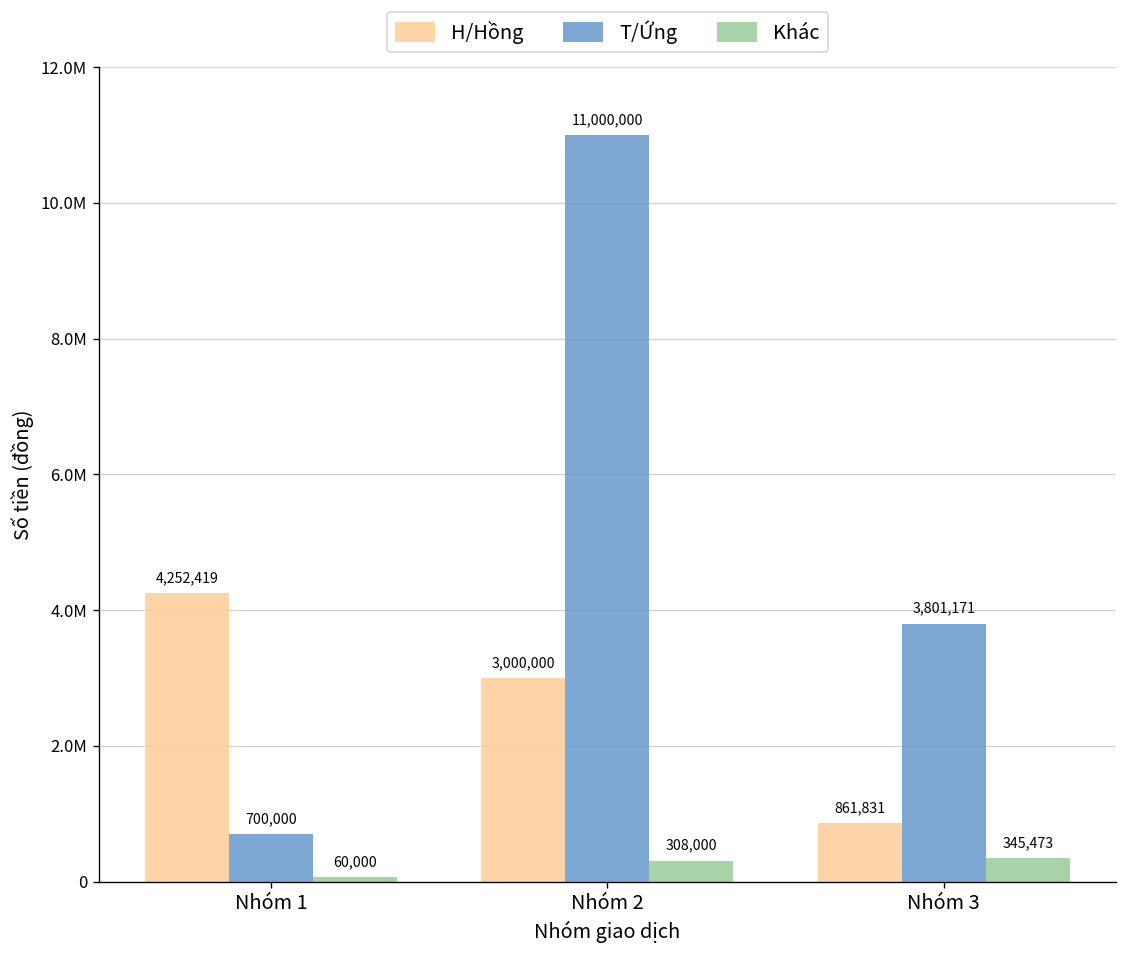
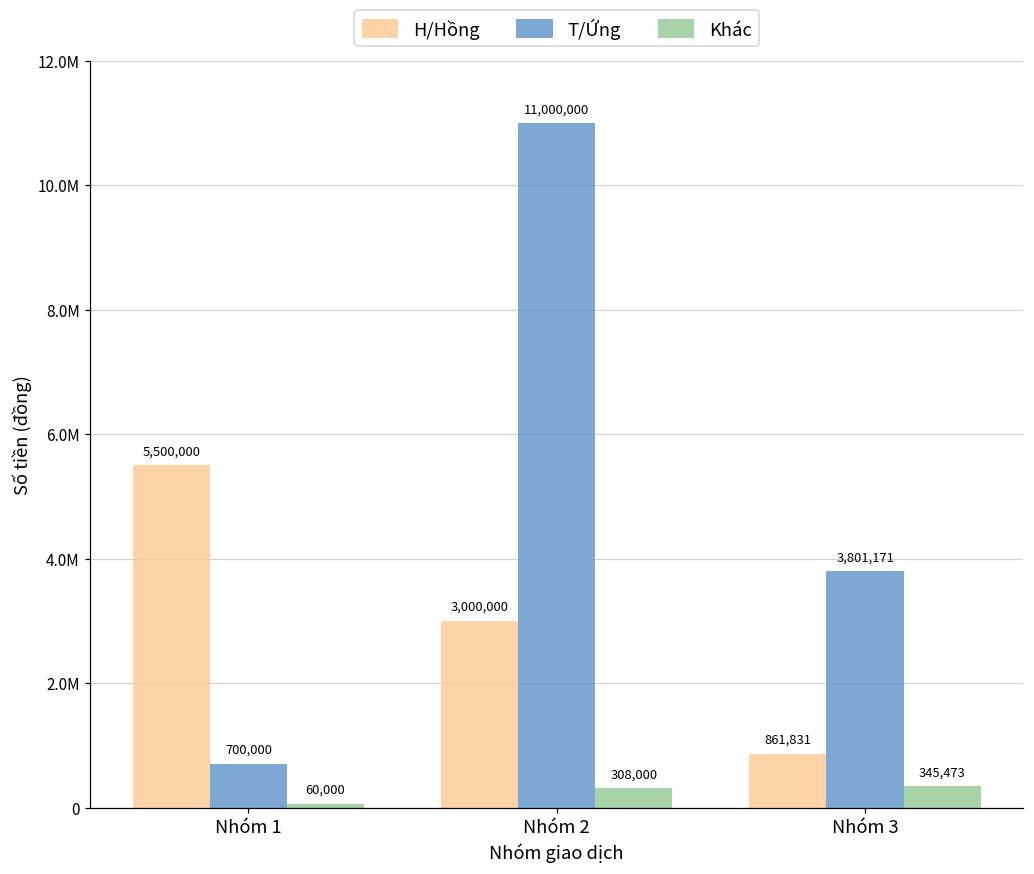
  {
    "H/Hồng": {
-     "Nhóm 1": "4,252,419",
+     "Nhóm 1": "5,500,000",
      "Nhóm 2": "3,000,000",
      "Nhóm 3": "861,831"
    },
    "T/Ứng": {
      "Nhóm 1": "700,000",
      "Nhóm 2": "11,000,000",
      "Nhóm 3": "3,801,171"
    },
    "Khác": {
      "Nhóm 1": "60,000",
      "Nhóm 2": "308,000",
      "Nhóm 3": "345,473"
    }
  }
